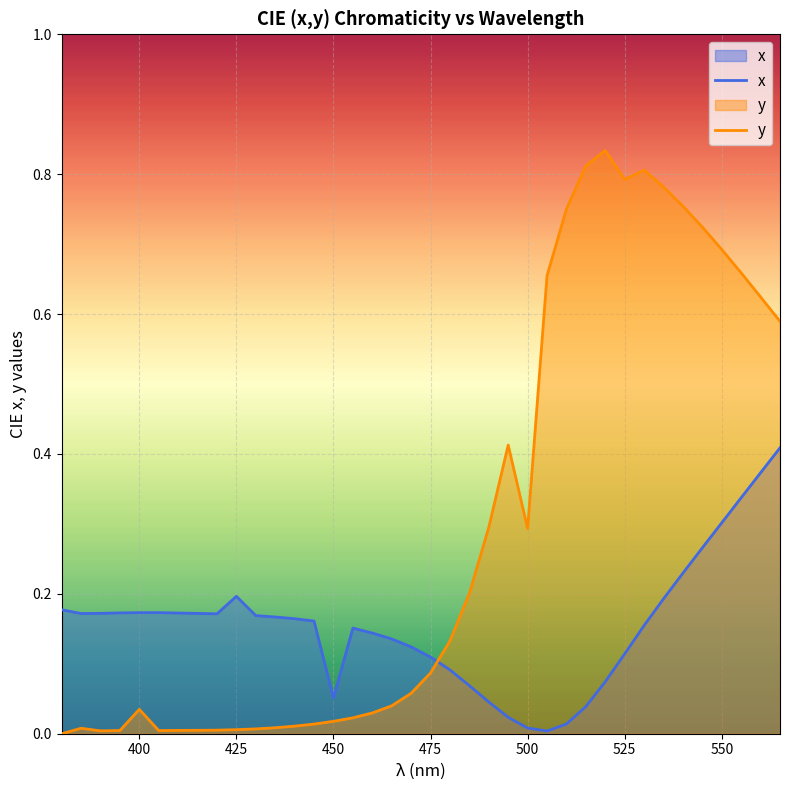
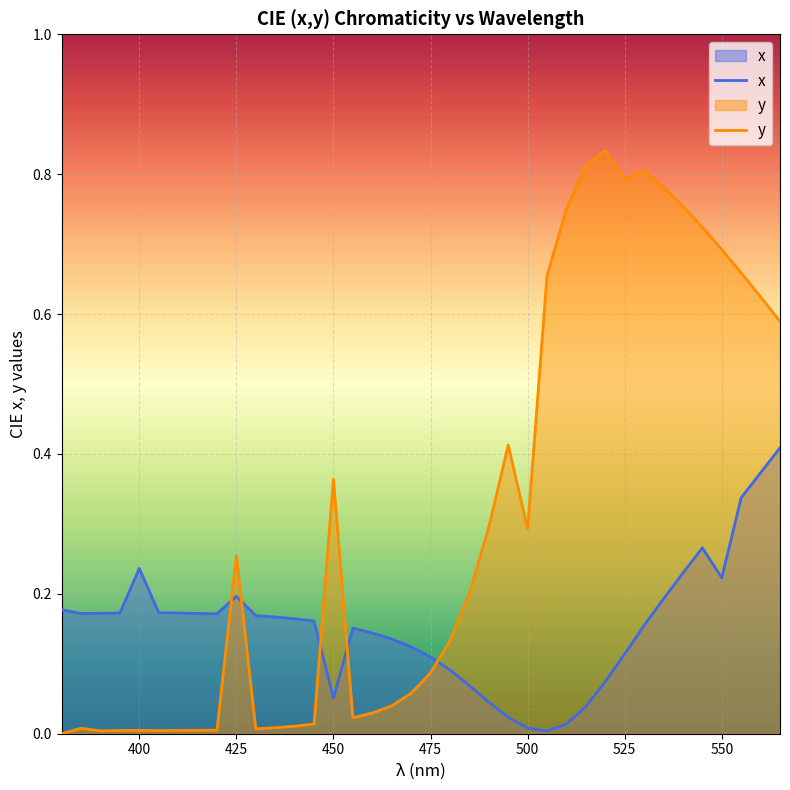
  {
    "x": {
-     "400": 0.17,
+     "400": 0.24,
      "425": 0.20,
      "450": 0.05,
      "475": 0.11,
      "500": 0.01,
      "525": 0.11,
-     "550": 0.30
+     "550": 0.22
    },
    "y": {
-     "400": 0.03,
-     "425": 0.01,
-     "450": 0.02,
+     "400": 0.00,
+     "425": 0.25,
+     "450": 0.36,
      "475": 0.09,
      "500": 0.29,
      "525": 0.79,
      "550": 0.69
    }
  }
